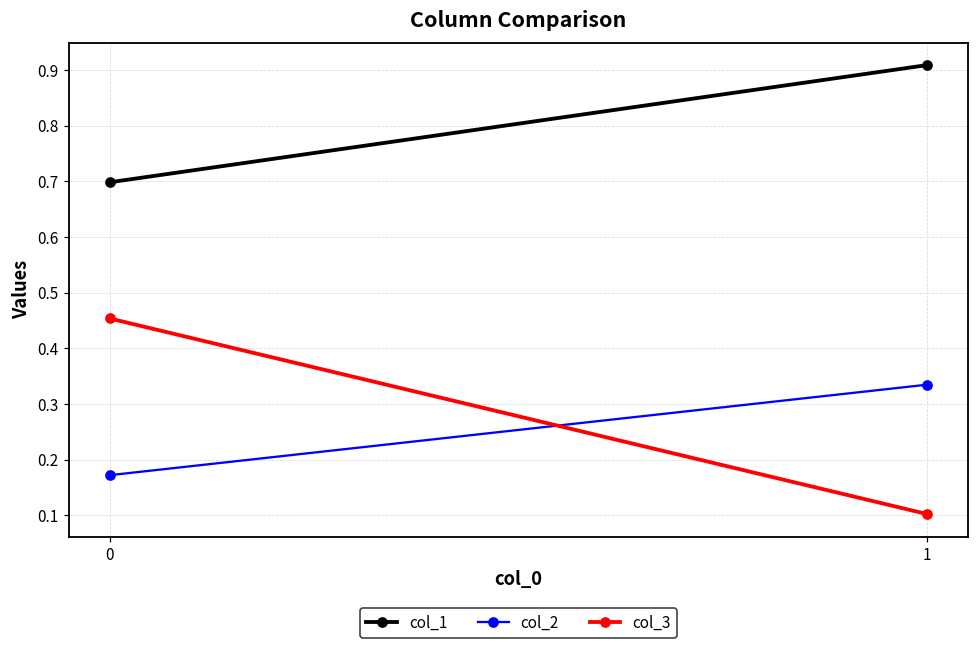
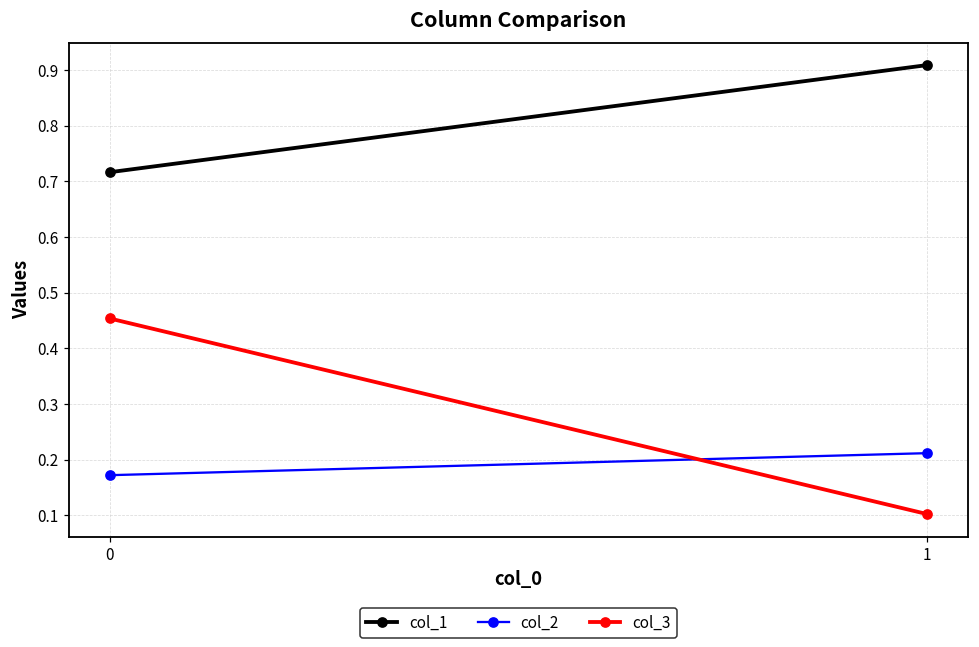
  {
    "col_1": {
-     "0": 0.70,
+     "0": 0.72,
      "1": 0.91
    },
    "col_2": {
      "0": 0.17,
-     "1": 0.33
+     "1": 0.21
    },
    "col_3": {
      "0": 0.45,
      "1": 0.10
    }
  }
